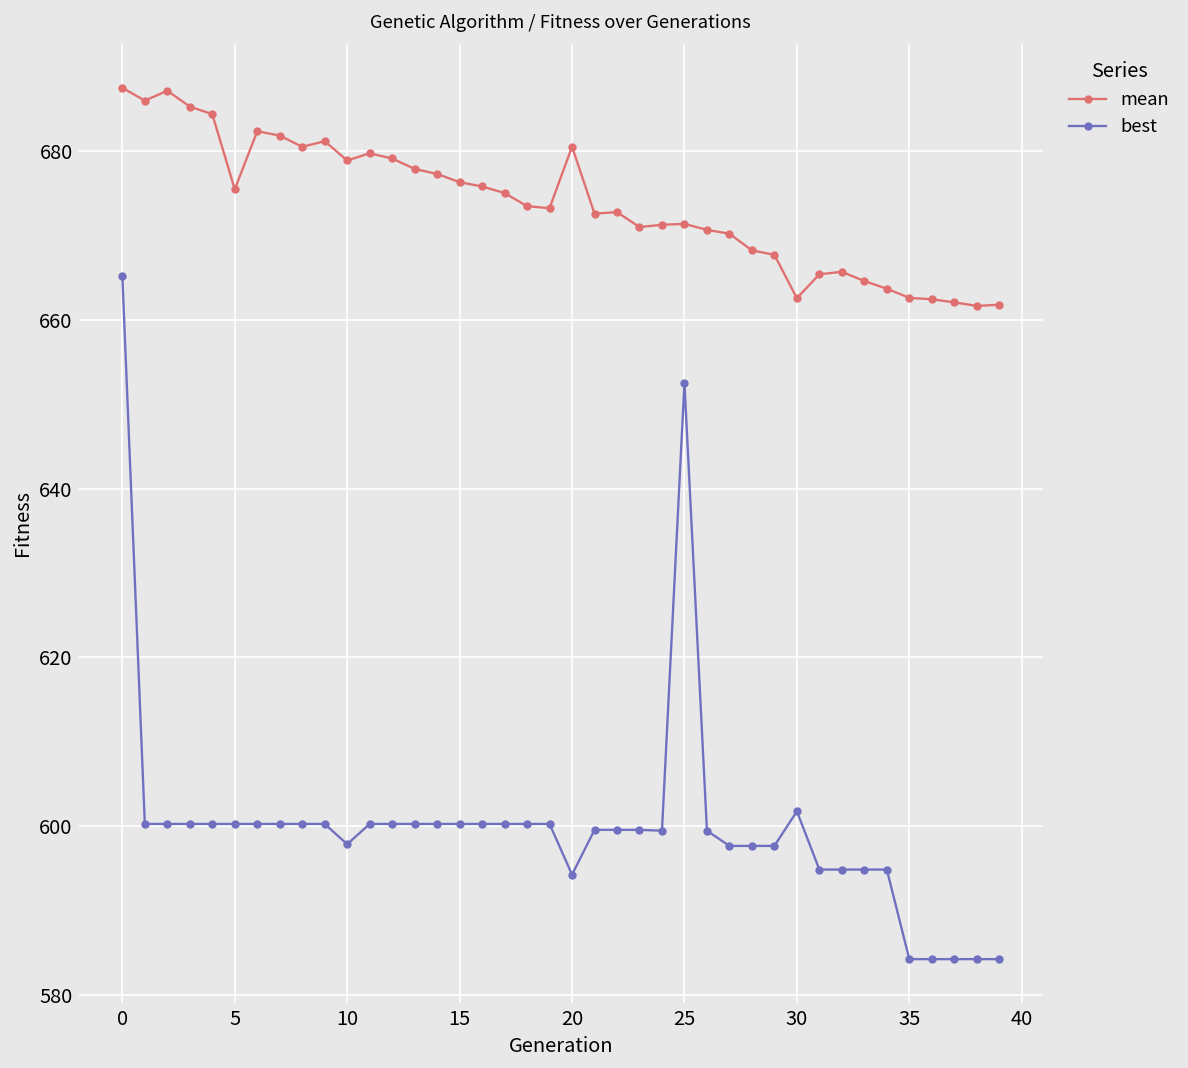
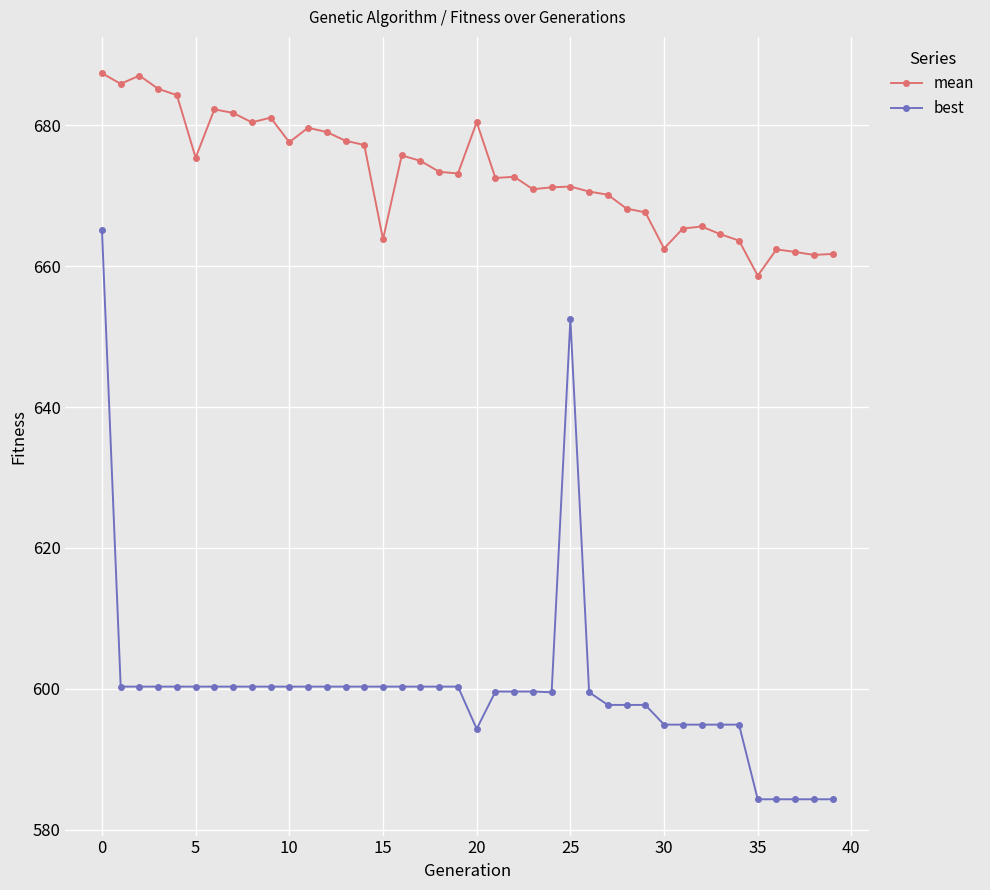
  {
    "mean": {
      "0": 687,
      "5": 675,
-     "10": 679,
-     "15": 676,
+     "10": 678,
+     "15": 664,
      "20": 680,
      "25": 671,
      "30": 663,
-     "35": 663
+     "35": 659
    },
    "best": {
      "0": 665,
      "5": 600,
-     "10": 598,
+     "10": 600,
      "15": 600,
      "20": 594,
      "25": 653,
-     "30": 602,
+     "30": 595,
      "35": 584
    }
  }
